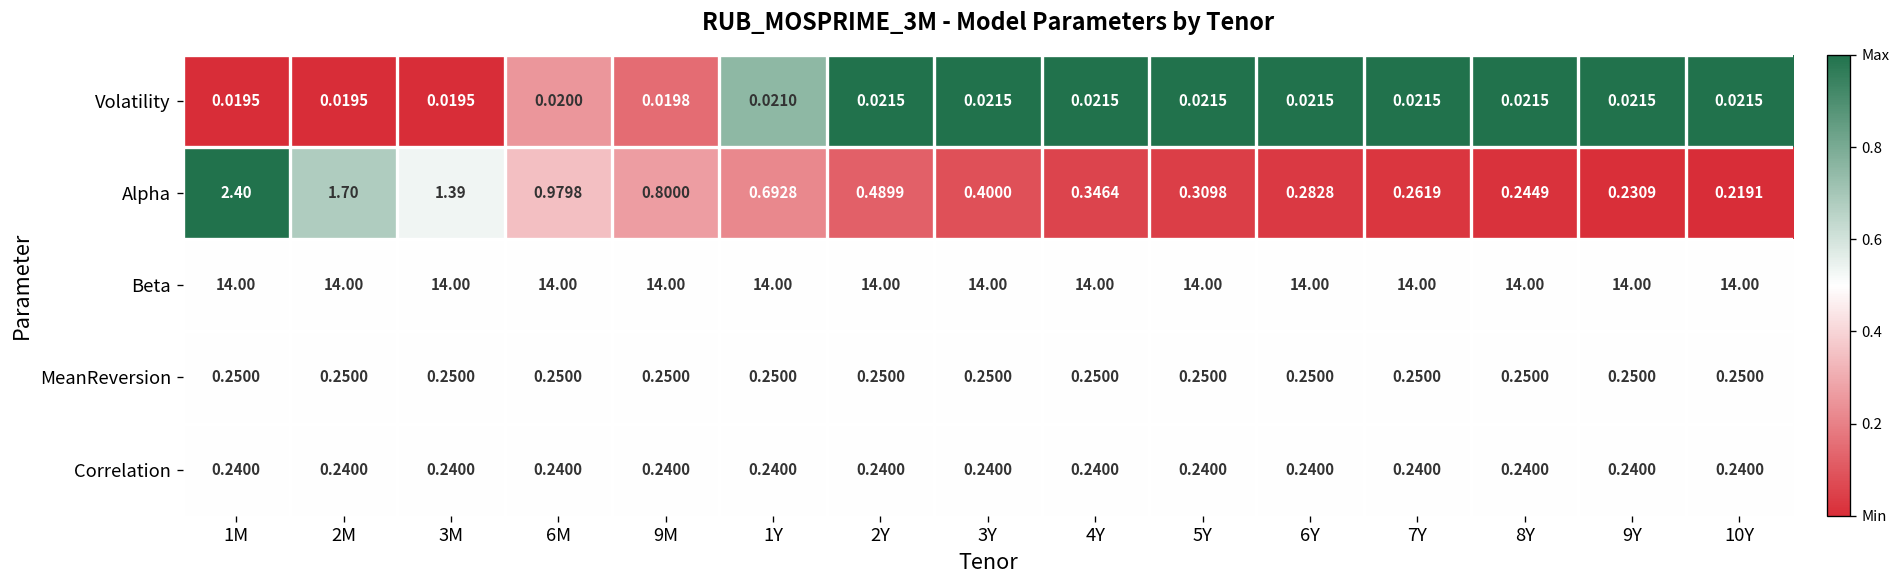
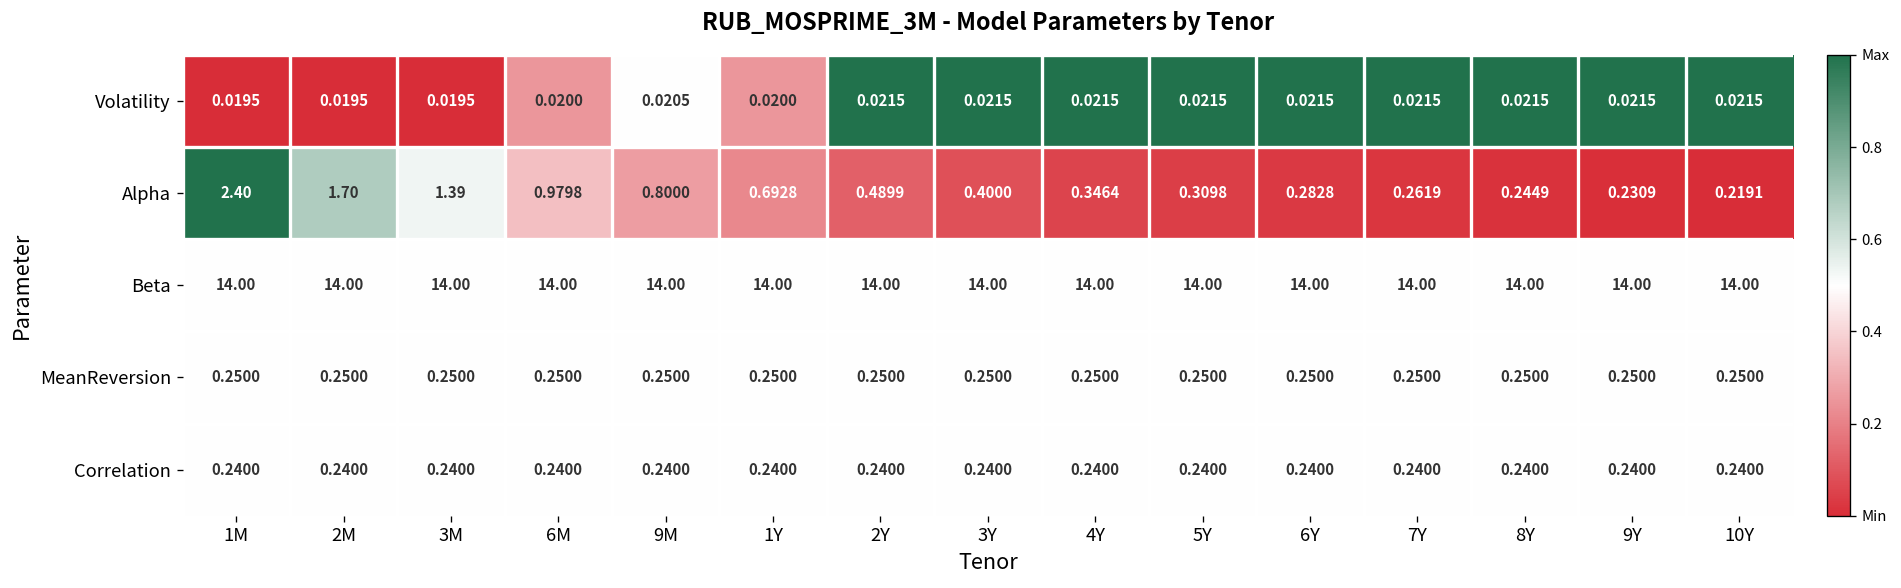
  {
    "Volatility": {
      "1M": 0.0195,
      "2M": 0.0195,
      "3M": 0.0195,
      "6M": 0.0200,
-     "9M": 0.0198,
-     "1Y": 0.0210,
+     "9M": 0.0205,
+     "1Y": 0.0200,
      "2Y": 0.0215,
      "3Y": 0.0215,
      "4Y": 0.0215,
      "5Y": 0.0215,
      "6Y": 0.0215,
      "7Y": 0.0215,
      "8Y": 0.0215,
      "9Y": 0.0215,
      "10Y": 0.0215
    },
    "Alpha": {
      "1M": 2.40,
      "2M": 1.70,
      "3M": 1.39,
      "6M": 0.9798,
      "9M": 0.8000,
      "1Y": 0.6928,
      "2Y": 0.4899,
      "3Y": 0.4000,
      "4Y": 0.3464,
      "5Y": 0.3098,
      "6Y": 0.2828,
      "7Y": 0.2619,
      "8Y": 0.2449,
      "9Y": 0.2309,
      "10Y": 0.2191
    },
    "Beta": {
      "1M": 14.00,
      "2M": 14.00,
      "3M": 14.00,
      "6M": 14.00,
      "9M": 14.00,
      "1Y": 14.00,
      "2Y": 14.00,
      "3Y": 14.00,
      "4Y": 14.00,
      "5Y": 14.00,
      "6Y": 14.00,
      "7Y": 14.00,
      "8Y": 14.00,
      "9Y": 14.00,
      "10Y": 14.00
    },
    "MeanReversion": {
      "1M": 0.2500,
      "2M": 0.2500,
      "3M": 0.2500,
      "6M": 0.2500,
      "9M": 0.2500,
      "1Y": 0.2500,
      "2Y": 0.2500,
      "3Y": 0.2500,
      "4Y": 0.2500,
      "5Y": 0.2500,
      "6Y": 0.2500,
      "7Y": 0.2500,
      "8Y": 0.2500,
      "9Y": 0.2500,
      "10Y": 0.2500
    },
    "Correlation": {
      "1M": 0.2400,
      "2M": 0.2400,
      "3M": 0.2400,
      "6M": 0.2400,
      "9M": 0.2400,
      "1Y": 0.2400,
      "2Y": 0.2400,
      "3Y": 0.2400,
      "4Y": 0.2400,
      "5Y": 0.2400,
      "6Y": 0.2400,
      "7Y": 0.2400,
      "8Y": 0.2400,
      "9Y": 0.2400,
      "10Y": 0.2400
    }
  }
